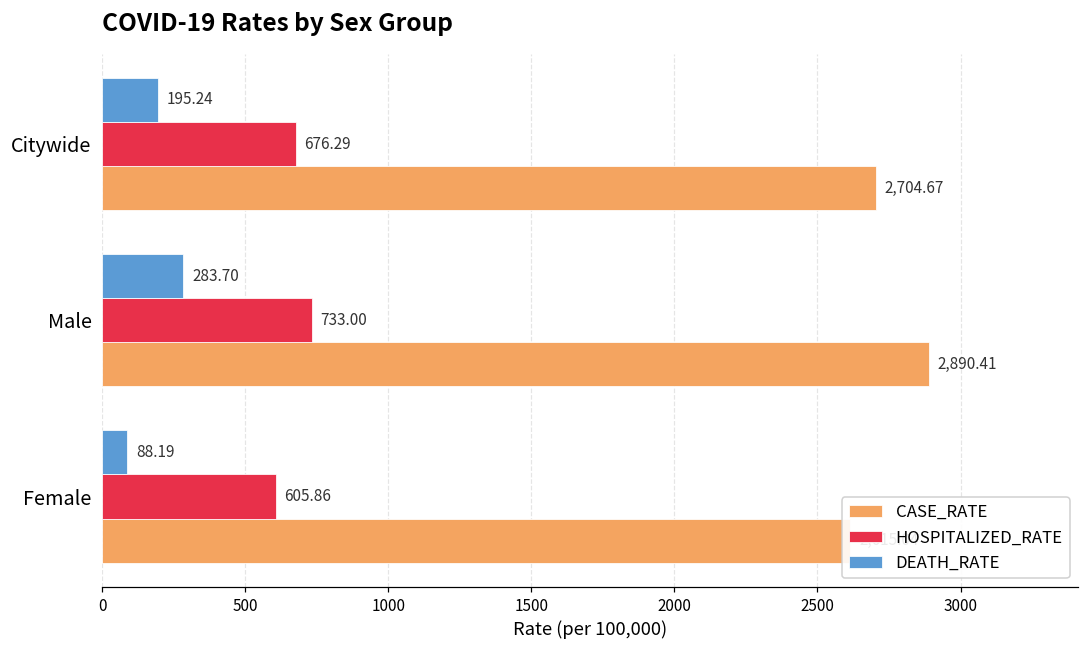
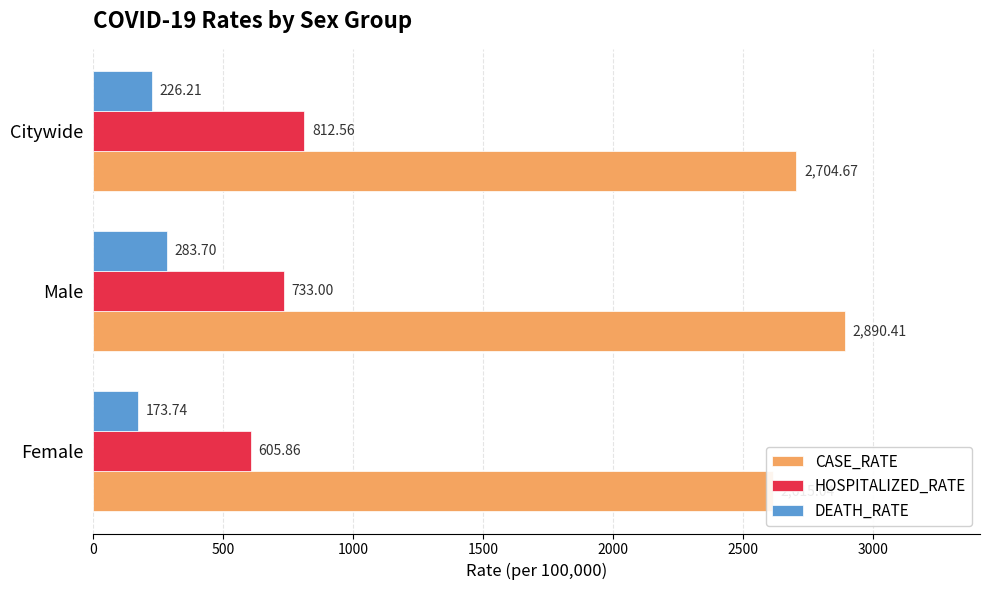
  {
    "CASE_RATE": {
      "Citywide": "2,704.67",
      "Male": "2,890.41"
    },
    "HOSPITALIZED_RATE": {
-     "Citywide": "676.29",
+     "Citywide": "812.56",
      "Male": "733.00",
      "Female": "605.86"
    },
    "DEATH_RATE": {
-     "Citywide": "195.24",
+     "Citywide": "226.21",
      "Male": "283.70",
-     "Female": "88.19"
+     "Female": "173.74"
    }
  }
